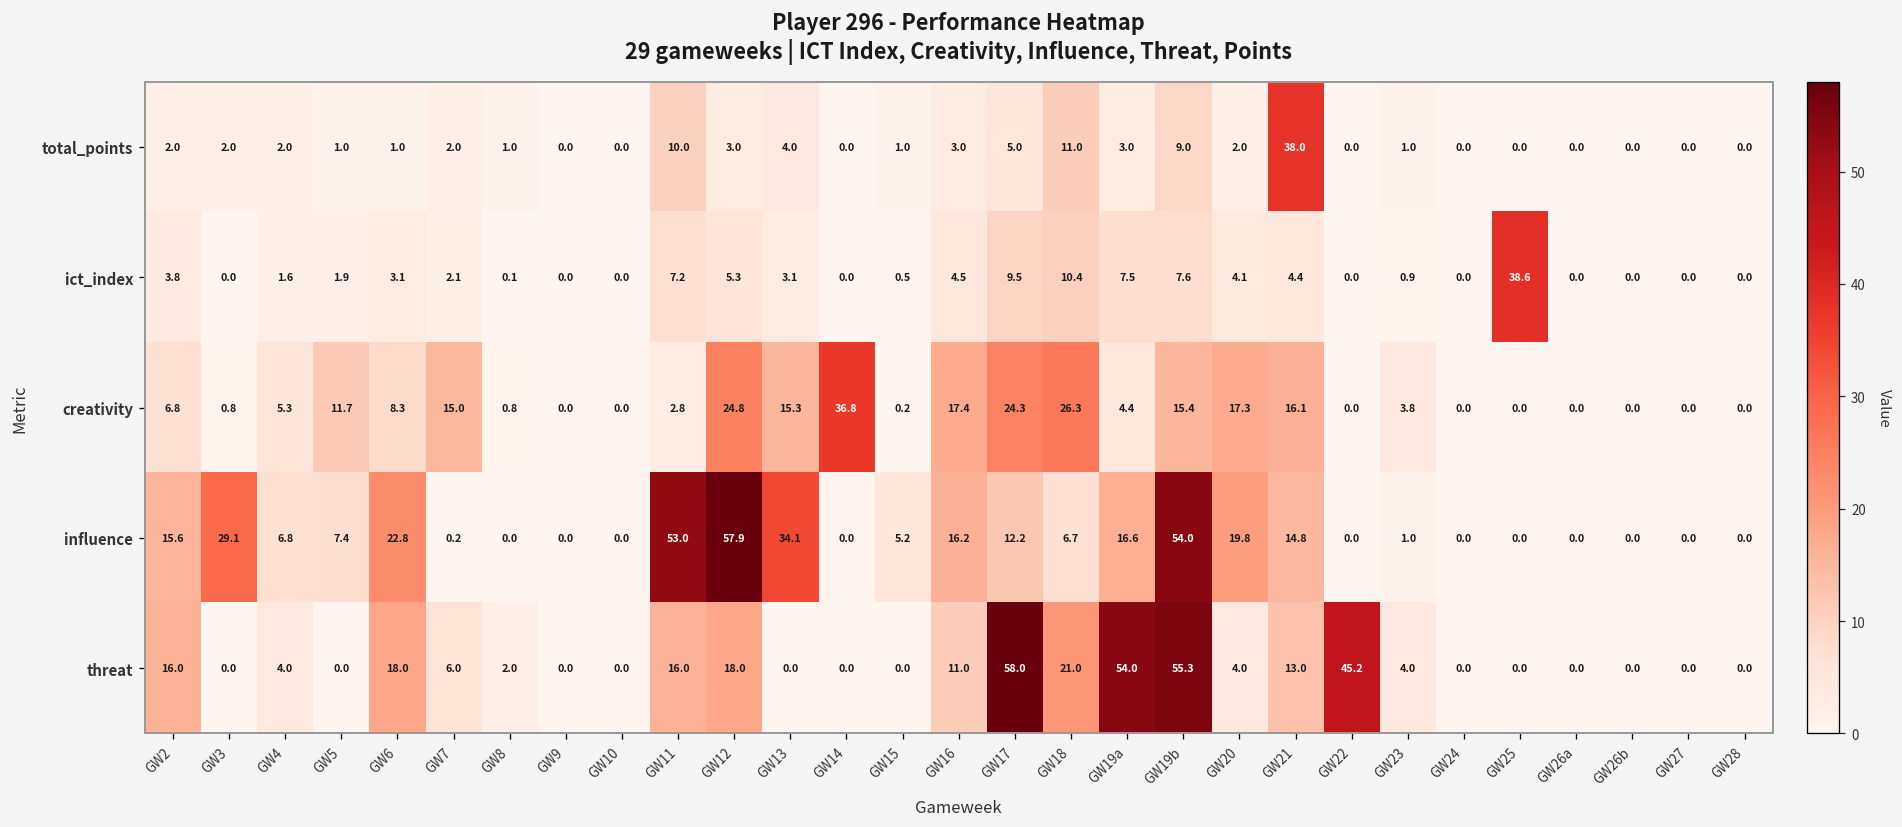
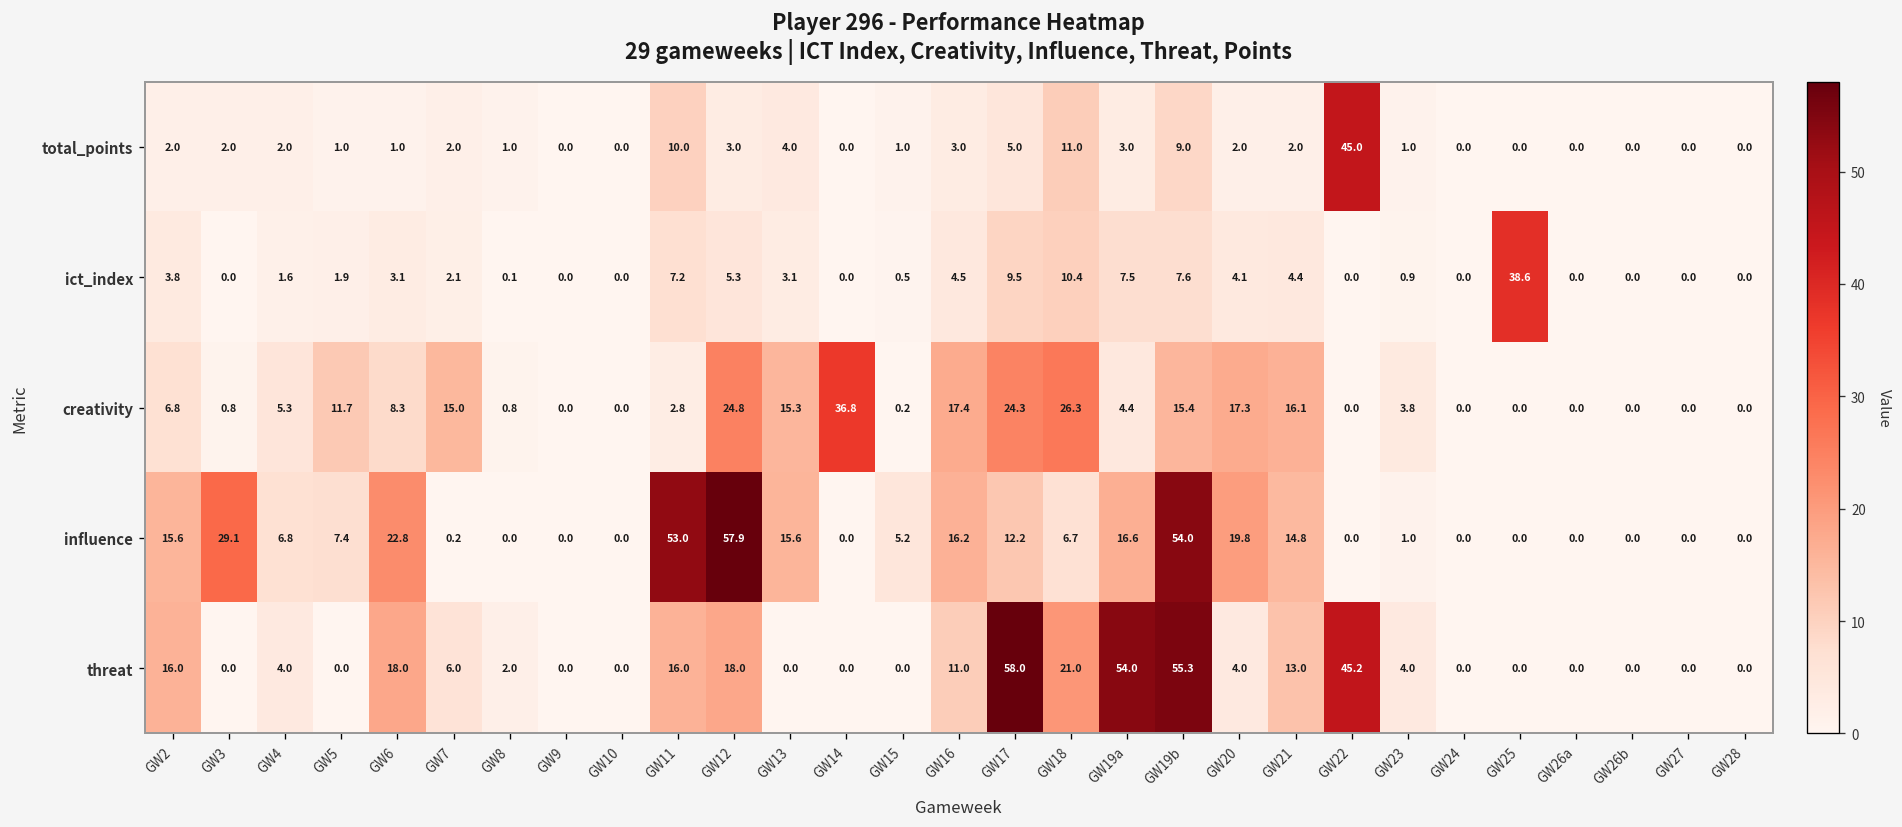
  {
    "total_points": {
      "GW2": 2.0,
      "GW3": 2.0,
      "GW4": 2.0,
      "GW5": 1.0,
      "GW6": 1.0,
      "GW7": 2.0,
      "GW8": 1.0,
      "GW9": 0.0,
      "GW10": 0.0,
      "GW11": 10.0,
      "GW12": 3.0,
      "GW13": 4.0,
      "GW14": 0.0,
      "GW15": 1.0,
      "GW16": 3.0,
      "GW17": 5.0,
      "GW18": 11.0,
      "GW19a": 3.0,
      "GW19b": 9.0,
      "GW20": 2.0,
-     "GW21": 38.0,
-     "GW22": 0.0,
+     "GW21": 2.0,
+     "GW22": 45.0,
      "GW23": 1.0,
      "GW24": 0.0,
      "GW25": 0.0,
      "GW26a": 0.0,
      "GW26b": 0.0,
      "GW27": 0.0,
      "GW28": 0.0
    },
    "ict_index": {
      "GW2": 3.8,
      "GW3": 0.0,
      "GW4": 1.6,
      "GW5": 1.9,
      "GW6": 3.1,
      "GW7": 2.1,
      "GW8": 0.1,
      "GW9": 0.0,
      "GW10": 0.0,
      "GW11": 7.2,
      "GW12": 5.3,
      "GW13": 3.1,
      "GW14": 0.0,
      "GW15": 0.5,
      "GW16": 4.5,
      "GW17": 9.5,
      "GW18": 10.4,
      "GW19a": 7.5,
      "GW19b": 7.6,
      "GW20": 4.1,
      "GW21": 4.4,
      "GW22": 0.0,
      "GW23": 0.9,
      "GW24": 0.0,
      "GW25": 38.6,
      "GW26a": 0.0,
      "GW26b": 0.0,
      "GW27": 0.0,
      "GW28": 0.0
    },
    "creativity": {
      "GW2": 6.8,
      "GW3": 0.8,
      "GW4": 5.3,
      "GW5": 11.7,
      "GW6": 8.3,
      "GW7": 15.0,
      "GW8": 0.8,
      "GW9": 0.0,
      "GW10": 0.0,
      "GW11": 2.8,
      "GW12": 24.8,
      "GW13": 15.3,
      "GW14": 36.8,
      "GW15": 0.2,
      "GW16": 17.4,
      "GW17": 24.3,
      "GW18": 26.3,
      "GW19a": 4.4,
      "GW19b": 15.4,
      "GW20": 17.3,
      "GW21": 16.1,
      "GW22": 0.0,
      "GW23": 3.8,
      "GW24": 0.0,
      "GW25": 0.0,
      "GW26a": 0.0,
      "GW26b": 0.0,
      "GW27": 0.0,
      "GW28": 0.0
    },
    "influence": {
      "GW2": 15.6,
      "GW3": 29.1,
      "GW4": 6.8,
      "GW5": 7.4,
      "GW6": 22.8,
      "GW7": 0.2,
      "GW8": 0.0,
      "GW9": 0.0,
      "GW10": 0.0,
      "GW11": 53.0,
      "GW12": 57.9,
-     "GW13": 34.1,
+     "GW13": 15.6,
      "GW14": 0.0,
      "GW15": 5.2,
      "GW16": 16.2,
      "GW17": 12.2,
      "GW18": 6.7,
      "GW19a": 16.6,
      "GW19b": 54.0,
      "GW20": 19.8,
      "GW21": 14.8,
      "GW22": 0.0,
      "GW23": 1.0,
      "GW24": 0.0,
      "GW25": 0.0,
      "GW26a": 0.0,
      "GW26b": 0.0,
      "GW27": 0.0,
      "GW28": 0.0
    },
    "threat": {
      "GW2": 16.0,
      "GW3": 0.0,
      "GW4": 4.0,
      "GW5": 0.0,
      "GW6": 18.0,
      "GW7": 6.0,
      "GW8": 2.0,
      "GW9": 0.0,
      "GW10": 0.0,
      "GW11": 16.0,
      "GW12": 18.0,
      "GW13": 0.0,
      "GW14": 0.0,
      "GW15": 0.0,
      "GW16": 11.0,
      "GW17": 58.0,
      "GW18": 21.0,
      "GW19a": 54.0,
      "GW19b": 55.3,
      "GW20": 4.0,
      "GW21": 13.0,
      "GW22": 45.2,
      "GW23": 4.0,
      "GW24": 0.0,
      "GW25": 0.0,
      "GW26a": 0.0,
      "GW26b": 0.0,
      "GW27": 0.0,
      "GW28": 0.0
    }
  }
